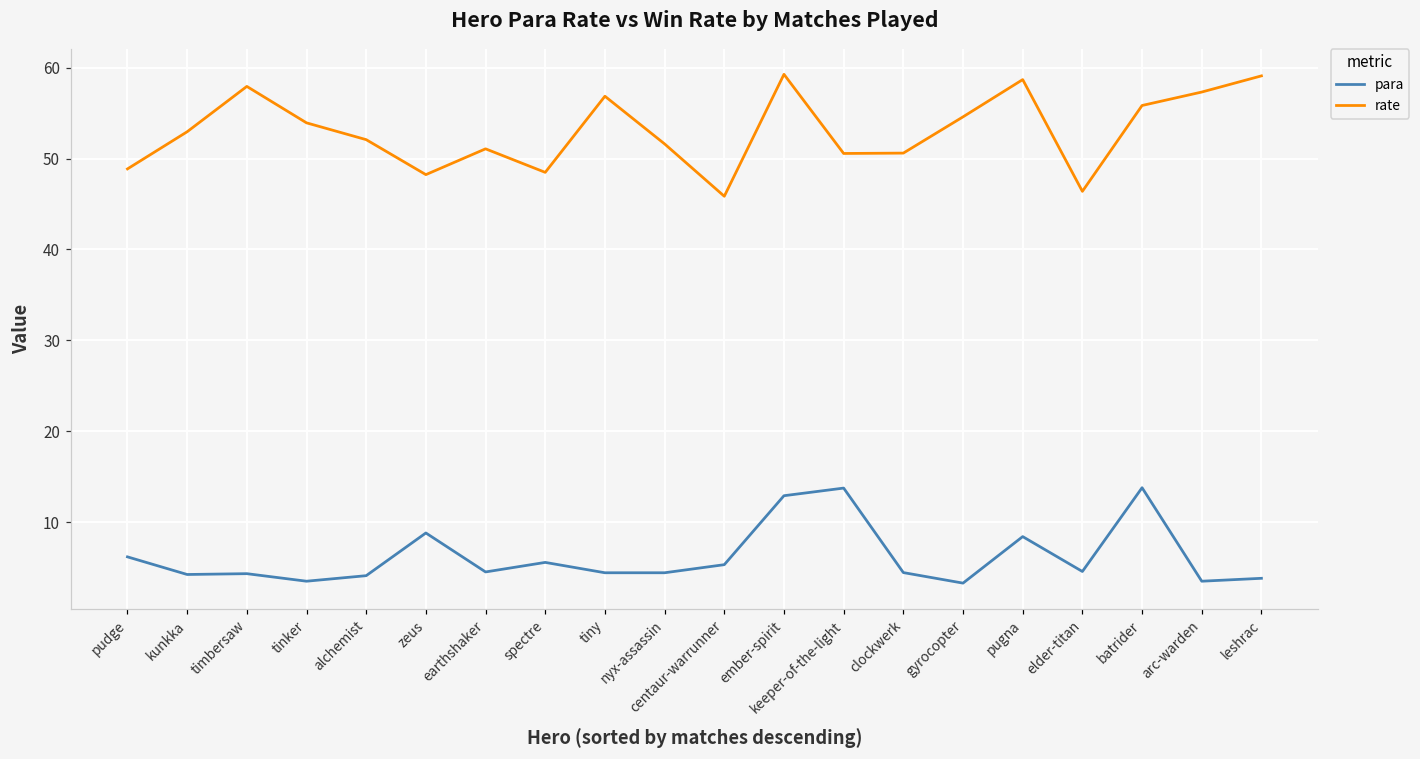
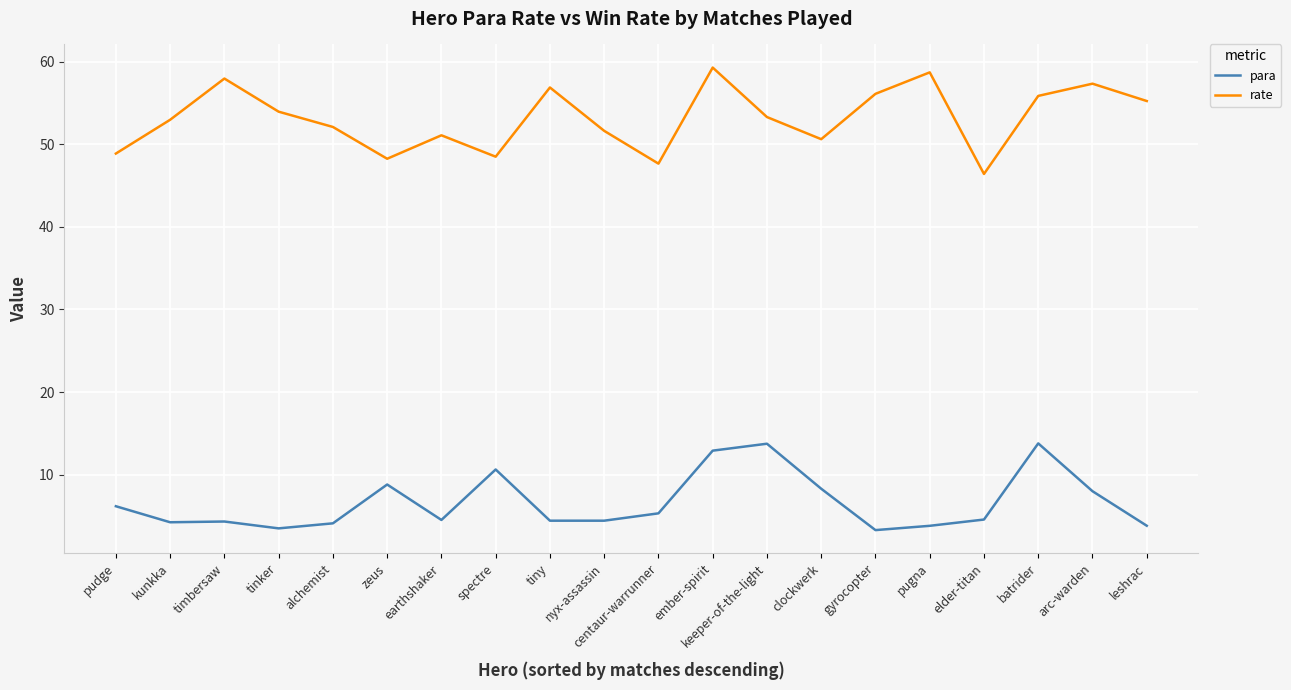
  {
    "para": {
      "pudge": 6,
      "kunkka": 4,
      "timbersaw": 4,
      "tinker": 3,
      "alchemist": 4,
      "zeus": 9,
      "earthshaker": 5,
-     "spectre": 6,
+     "spectre": 11,
      "tiny": 4,
      "nyx-assassin": 4,
      "centaur-warrunner": 5,
      "ember-spirit": 13,
      "keeper-of-the-light": 14,
-     "clockwerk": 4,
+     "clockwerk": 8,
      "gyrocopter": 3,
-     "pugna": 8,
+     "pugna": 4,
      "elder-titan": 5,
      "batrider": 14,
-     "arc-warden": 3,
+     "arc-warden": 8,
      "leshrac": 4
    },
    "rate": {
      "pudge": 49,
      "kunkka": 53,
      "timbersaw": 58,
      "tinker": 54,
      "alchemist": 52,
      "zeus": 48,
      "earthshaker": 51,
      "spectre": 48,
      "tiny": 57,
      "nyx-assassin": 52,
-     "centaur-warrunner": 46,
+     "centaur-warrunner": 48,
      "ember-spirit": 59,
-     "keeper-of-the-light": 51,
+     "keeper-of-the-light": 53,
      "clockwerk": 51,
-     "gyrocopter": 55,
+     "gyrocopter": 56,
      "pugna": 59,
      "elder-titan": 46,
      "batrider": 56,
      "arc-warden": 57,
-     "leshrac": 59
+     "leshrac": 55
    }
  }
